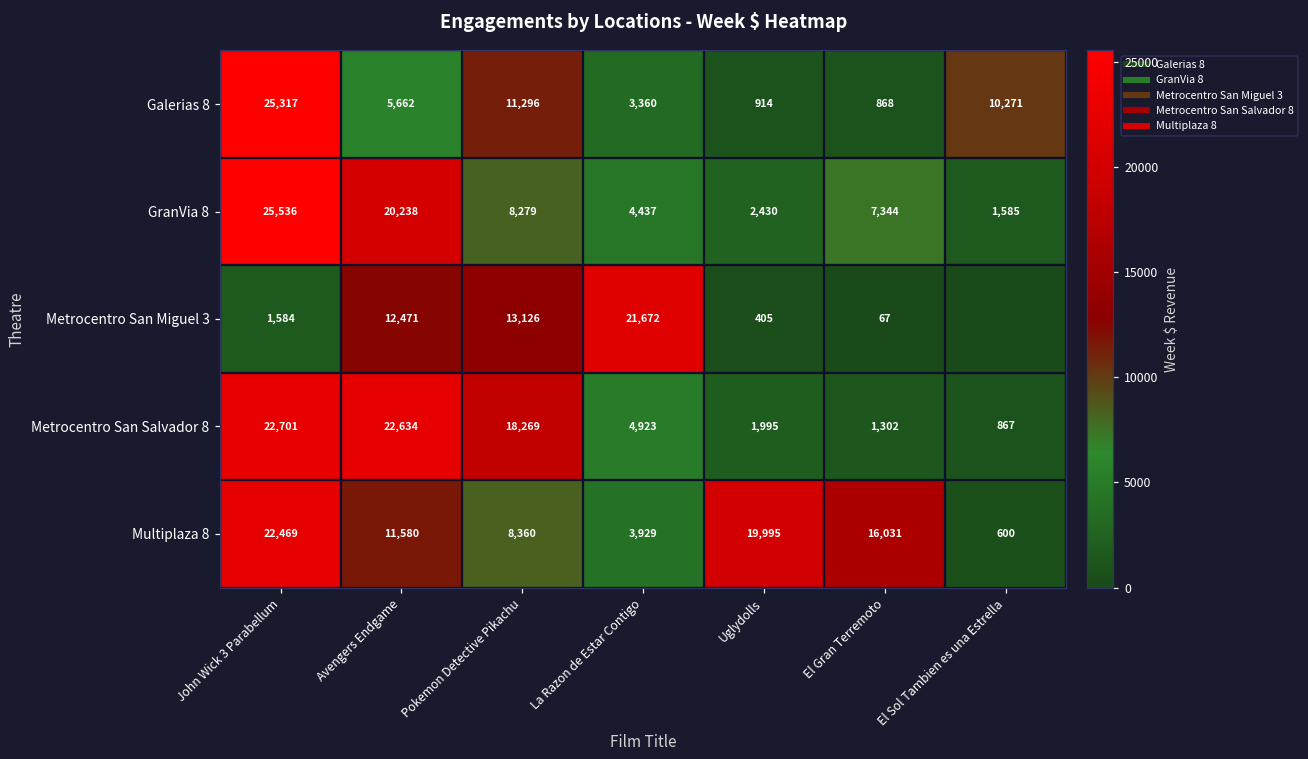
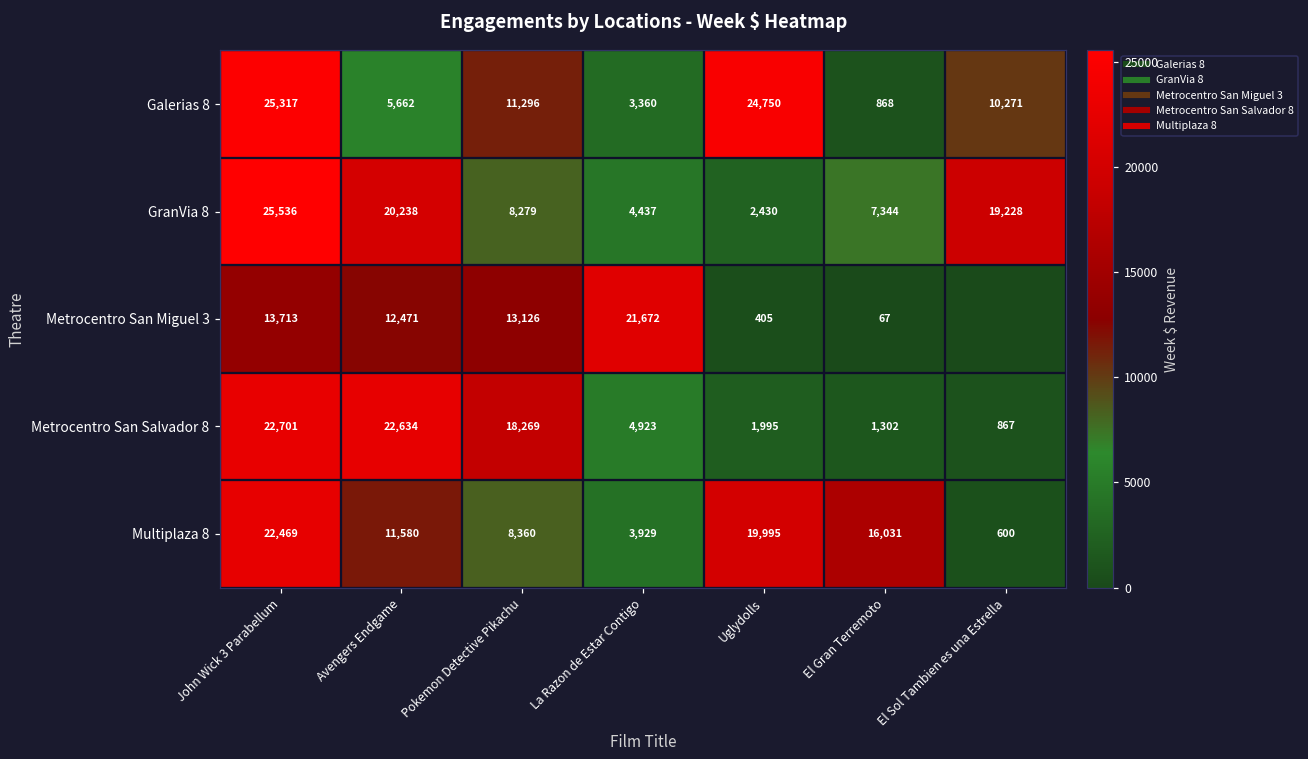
  {
    "Galerias 8": {
      "John Wick 3 Parabellum": "25,317",
      "Avengers Endgame": "5,662",
      "Pokemon Detective Pikachu": "11,296",
      "La Razon de Estar Contigo": "3,360",
-     "Uglydolls": "914",
+     "Uglydolls": "24,750",
      "El Gran Terremoto": "868",
      "El Sol Tambien es una Estrella": "10,271"
    },
    "GranVia 8": {
      "John Wick 3 Parabellum": "25,536",
      "Avengers Endgame": "20,238",
      "Pokemon Detective Pikachu": "8,279",
      "La Razon de Estar Contigo": "4,437",
      "Uglydolls": "2,430",
      "El Gran Terremoto": "7,344",
-     "El Sol Tambien es una Estrella": "1,585"
+     "El Sol Tambien es una Estrella": "19,228"
    },
    "Metrocentro San Miguel 3": {
-     "John Wick 3 Parabellum": "1,584",
+     "John Wick 3 Parabellum": "13,713",
      "Avengers Endgame": "12,471",
      "Pokemon Detective Pikachu": "13,126",
      "La Razon de Estar Contigo": "21,672",
      "Uglydolls": "405",
      "El Gran Terremoto": "67"
    },
    "Metrocentro San Salvador 8": {
      "John Wick 3 Parabellum": "22,701",
      "Avengers Endgame": "22,634",
      "Pokemon Detective Pikachu": "18,269",
      "La Razon de Estar Contigo": "4,923",
      "Uglydolls": "1,995",
      "El Gran Terremoto": "1,302",
      "El Sol Tambien es una Estrella": "867"
    },
    "Multiplaza 8": {
      "John Wick 3 Parabellum": "22,469",
      "Avengers Endgame": "11,580",
      "Pokemon Detective Pikachu": "8,360",
      "La Razon de Estar Contigo": "3,929",
      "Uglydolls": "19,995",
      "El Gran Terremoto": "16,031",
      "El Sol Tambien es una Estrella": "600"
    }
  }
